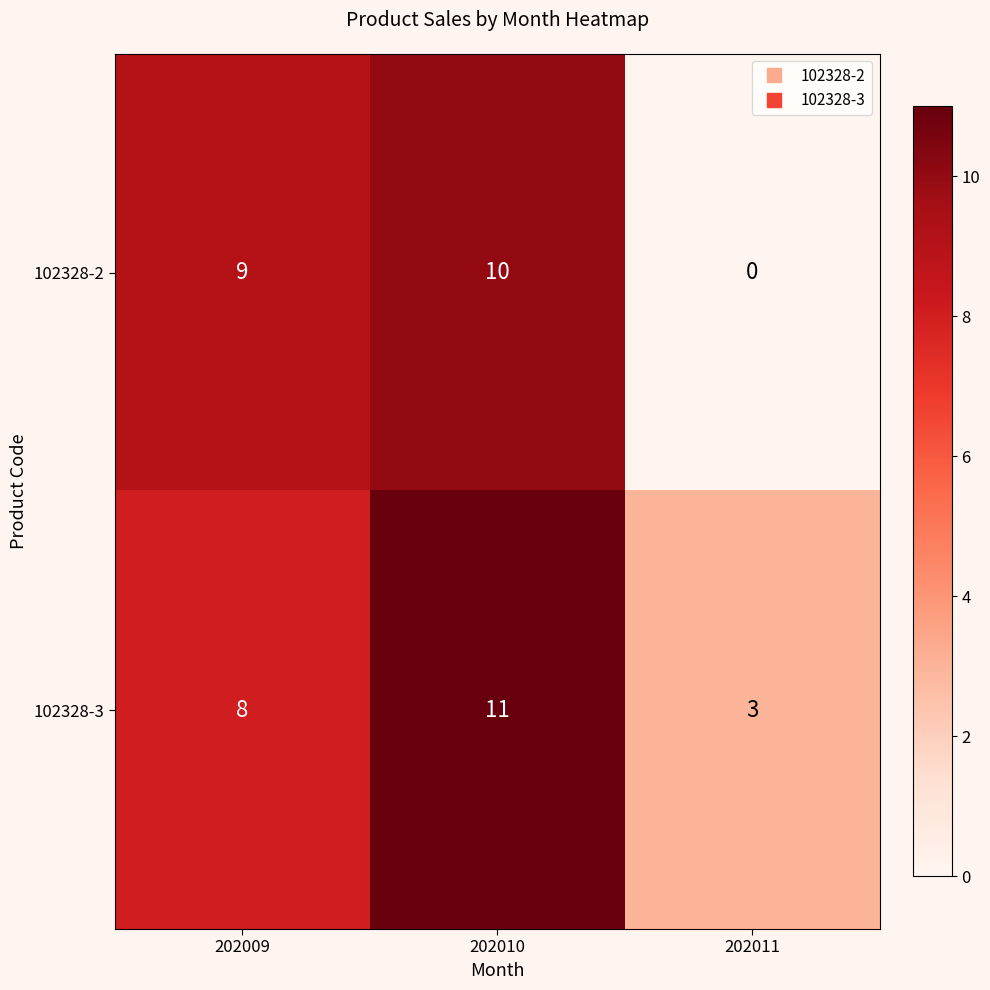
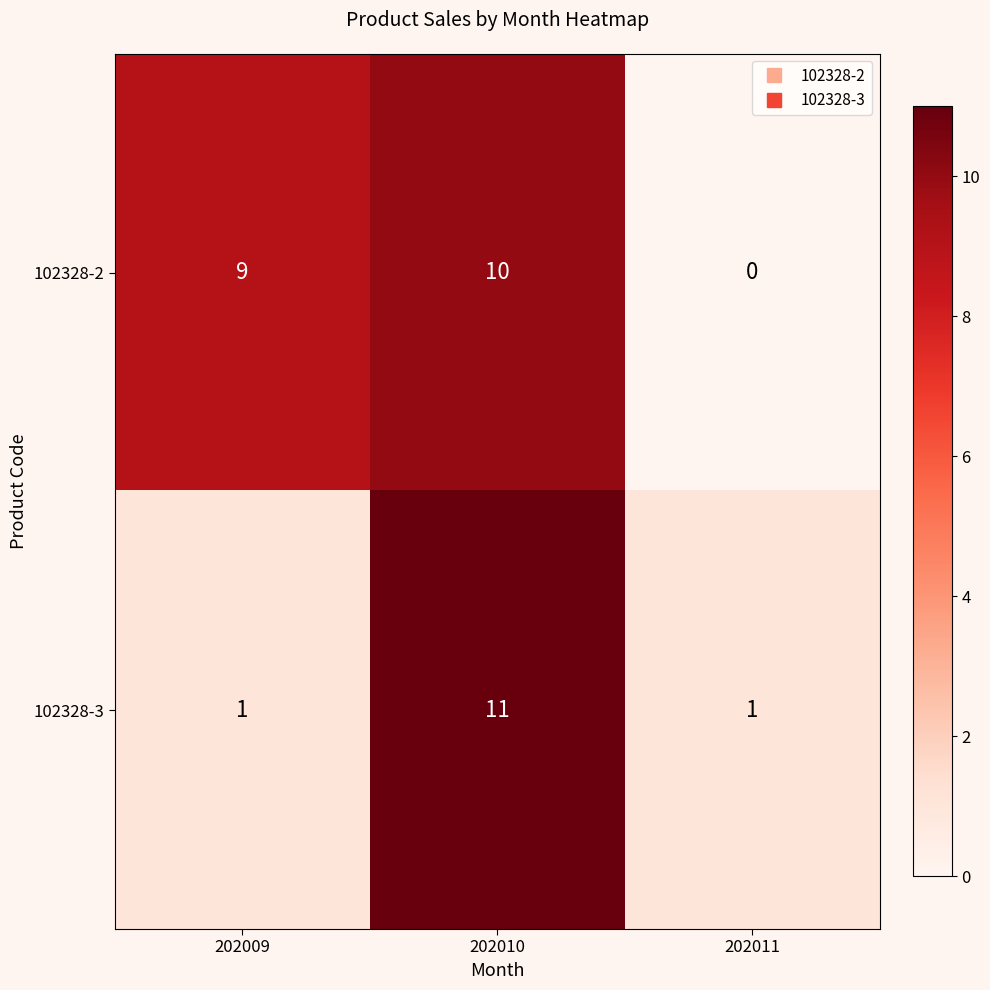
  {
    "102328-2": {
      "202009": 9,
      "202010": 10,
      "202011": 0
    },
    "102328-3": {
-     "202009": 8,
+     "202009": 1,
      "202010": 11,
-     "202011": 3
+     "202011": 1
    }
  }
